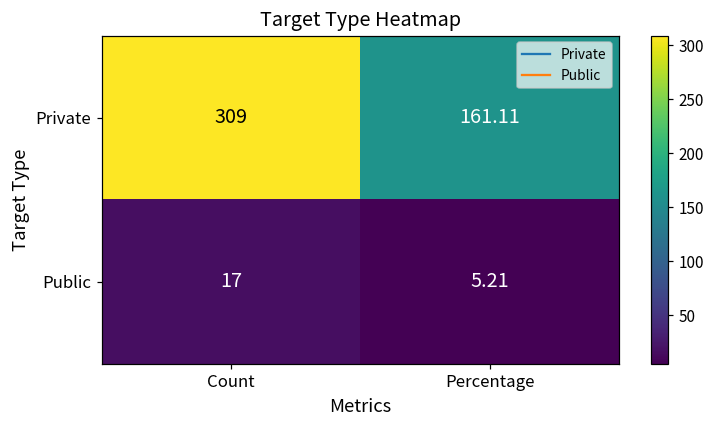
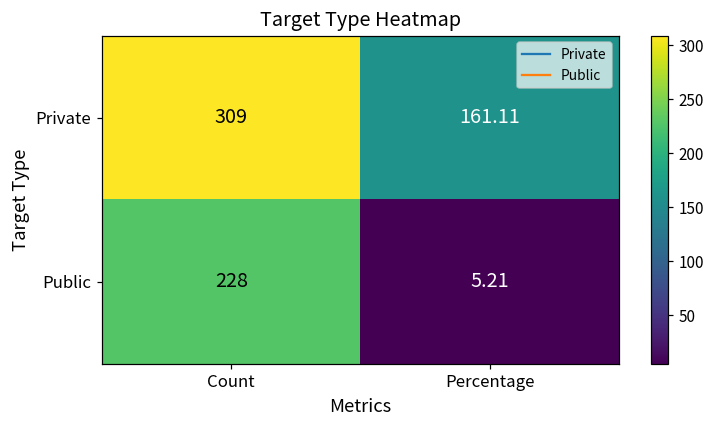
  {
    "Private": {
      "Count": 309,
      "Percentage": 161.11
    },
    "Public": {
-     "Count": 17,
+     "Count": 228,
      "Percentage": 5.21
    }
  }
